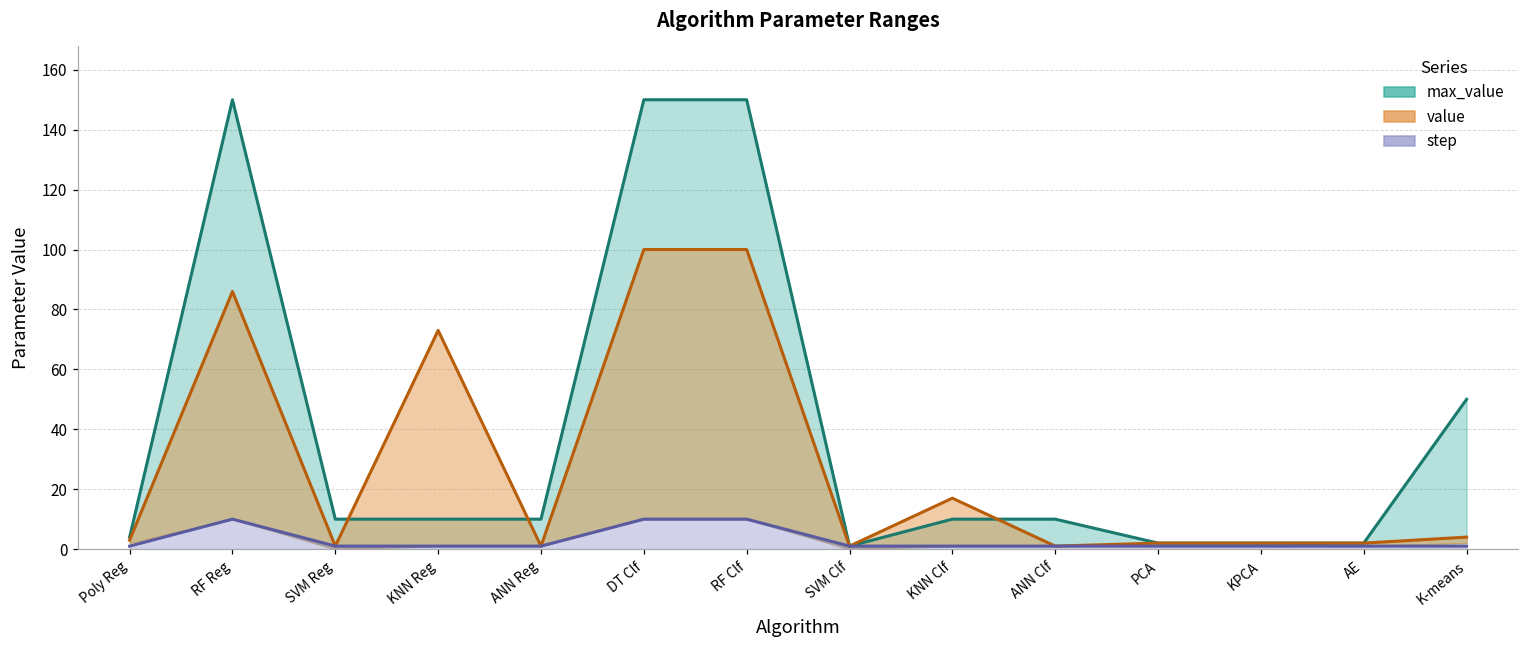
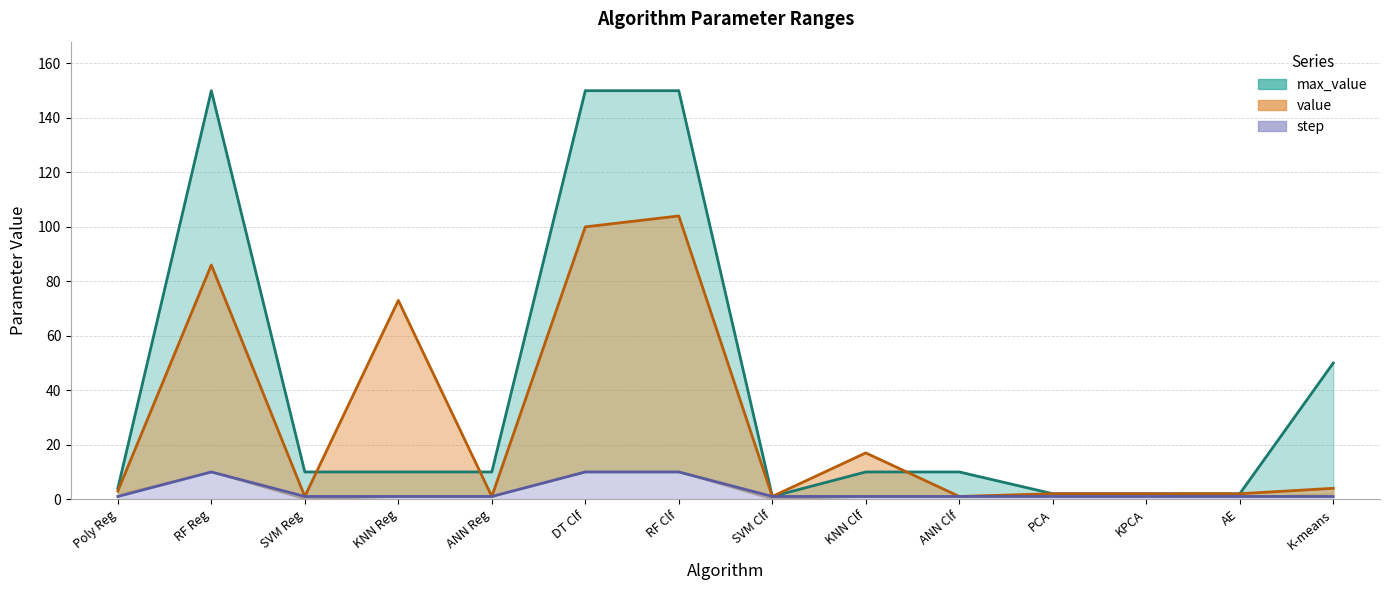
  {
    "value": {
      "Poly Reg": 3,
      "RF Reg": 86,
      "KNN Reg": 73,
      "DT Clf": 100,
-     "RF Clf": 100,
+     "RF Clf": 104,
      "KNN Clf": 17,
      "K-means": 4
    }
  }
